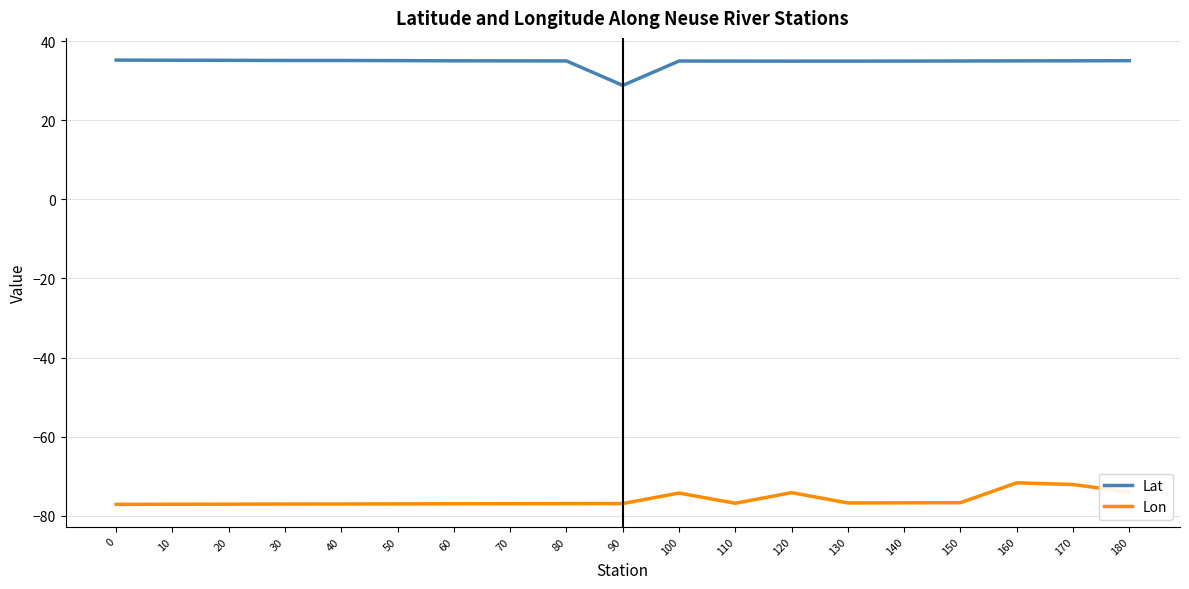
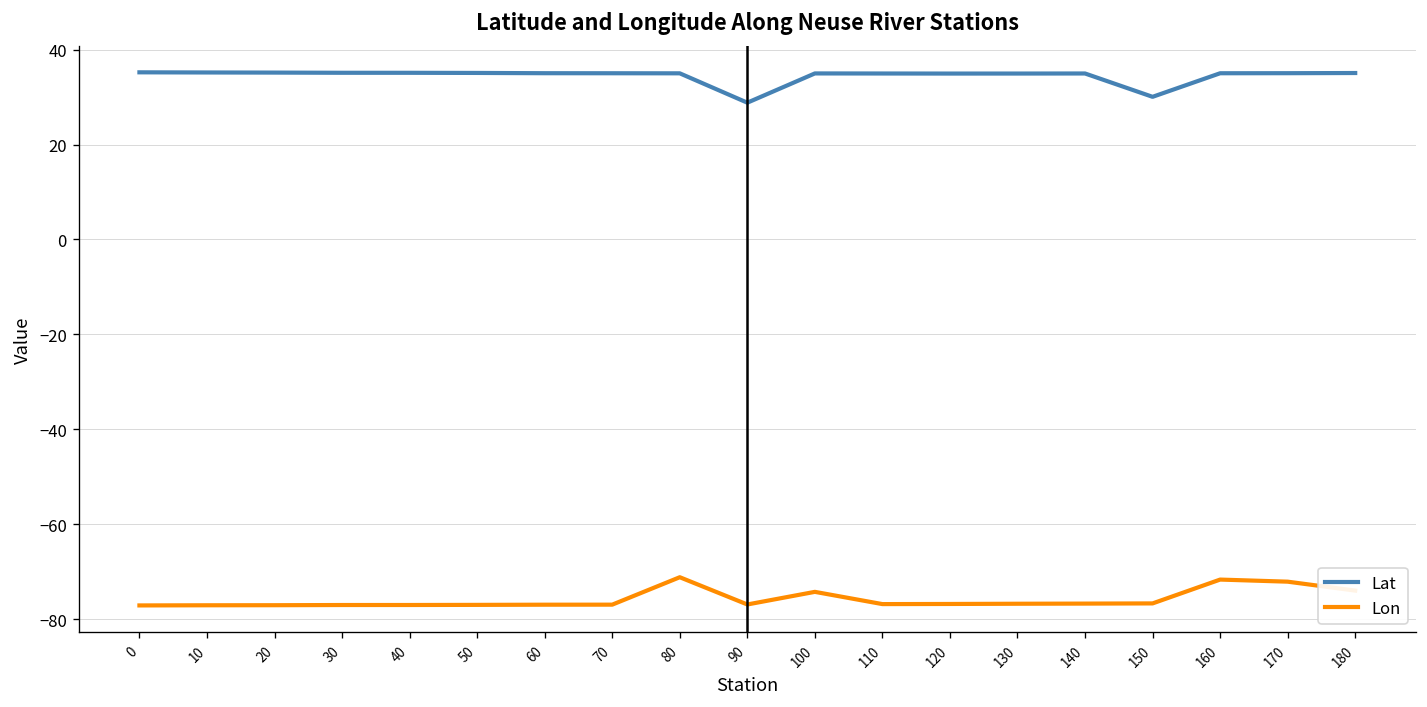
  {
    "Lat": {
      "0": 35,
      "10": 35,
      "20": 35,
      "30": 35,
      "40": 35,
      "50": 35,
      "60": 35,
      "70": 35,
      "80": 35,
      "90": 29,
      "100": 35,
      "110": 35,
      "120": 35,
      "130": 35,
      "140": 35,
-     "150": 35,
+     "150": 30,
      "160": 35,
      "170": 35,
      "180": 35
    },
    "Lon": {
      "0": -77,
      "10": -77,
      "20": -77,
      "30": -77,
      "40": -77,
      "50": -77,
      "60": -77,
      "70": -77,
-     "80": -77,
+     "80": -71,
      "90": -77,
      "100": -74,
      "110": -77,
-     "120": -74,
+     "120": -77,
      "130": -77,
      "140": -77,
      "150": -77,
      "160": -72,
      "170": -72
    }
  }
